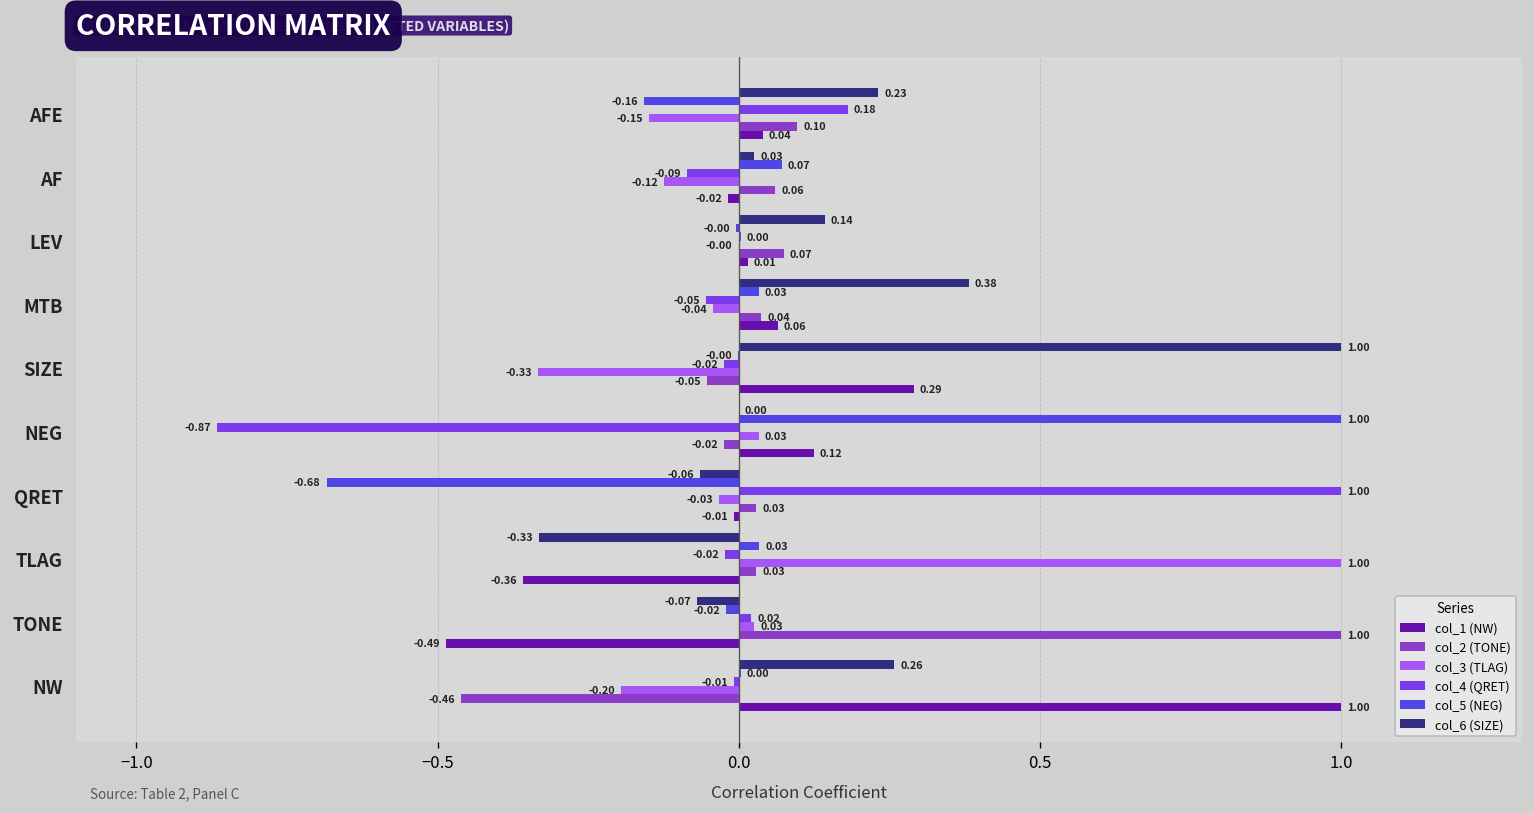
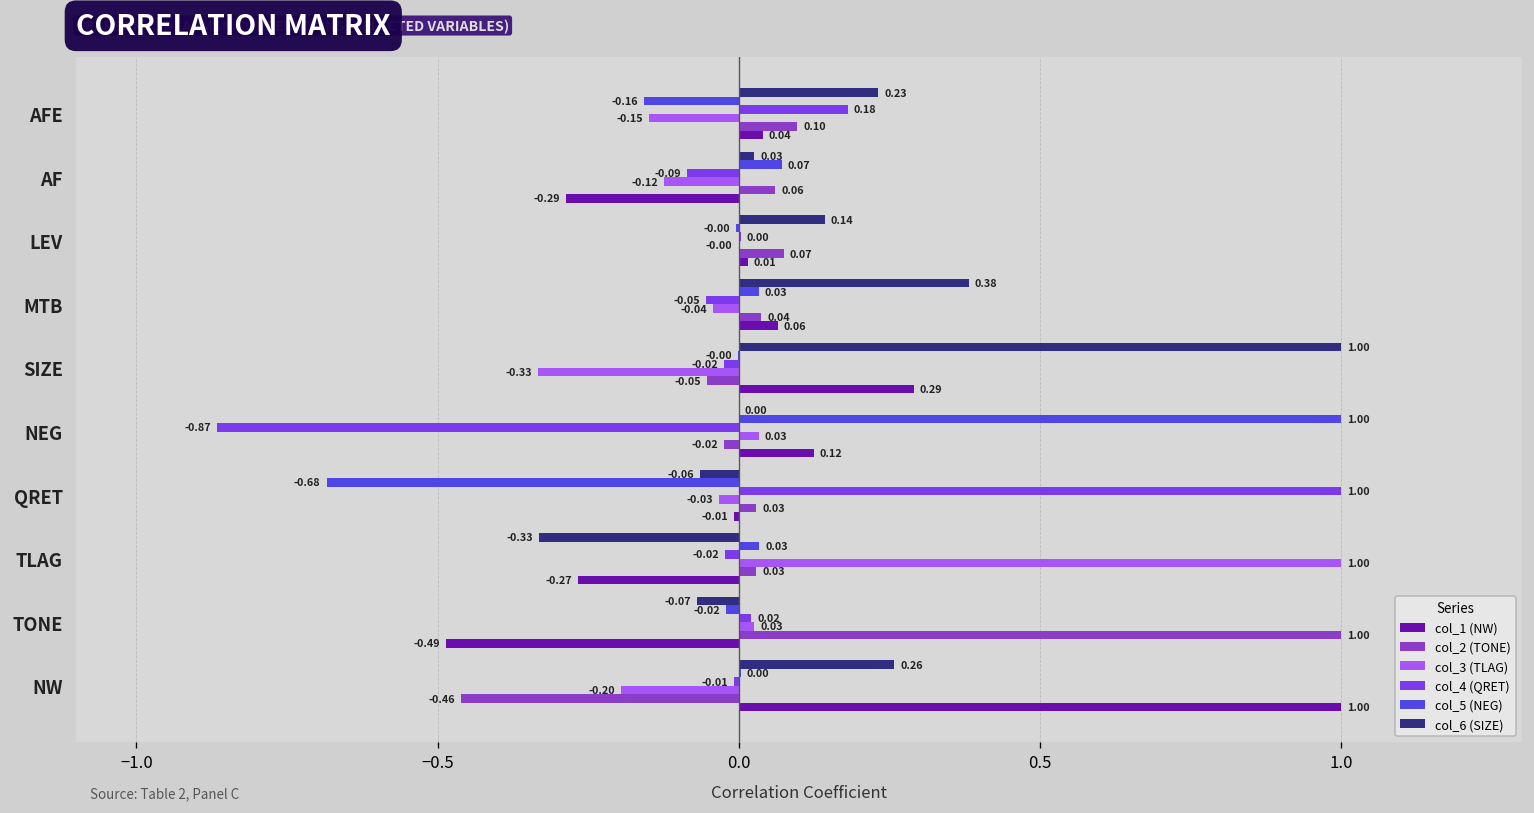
  {
    "col_1 (NW)": {
      "AFE": 0.04,
-     "AF": -0.02,
+     "AF": -0.29,
      "LEV": 0.01,
      "MTB": 0.06,
      "SIZE": 0.29,
      "NEG": 0.12,
      "QRET": -0.01,
-     "TLAG": -0.36,
+     "TLAG": -0.27,
      "TONE": -0.49,
      "NW": 1.00
    },
    "col_6 (SIZE)": {
      "AFE": 0.23,
      "AF": 0.03,
      "LEV": 0.14,
      "MTB": 0.38,
      "SIZE": 1.00,
      "NEG": 0.00,
      "QRET": -0.06,
      "TLAG": -0.33,
      "TONE": -0.07,
      "NW": 0.26
    }
  }
